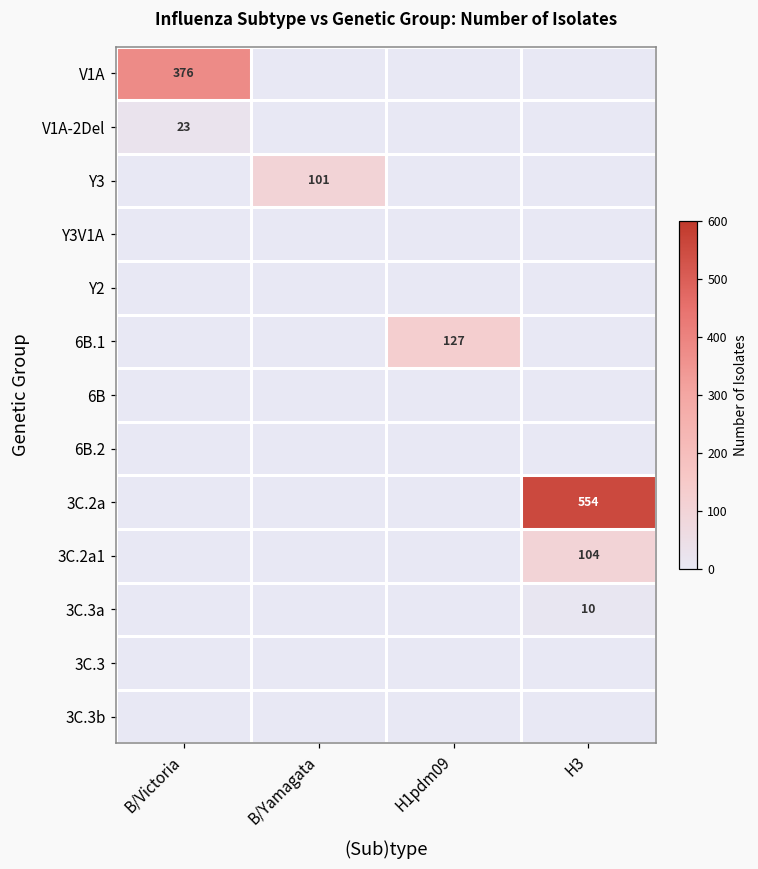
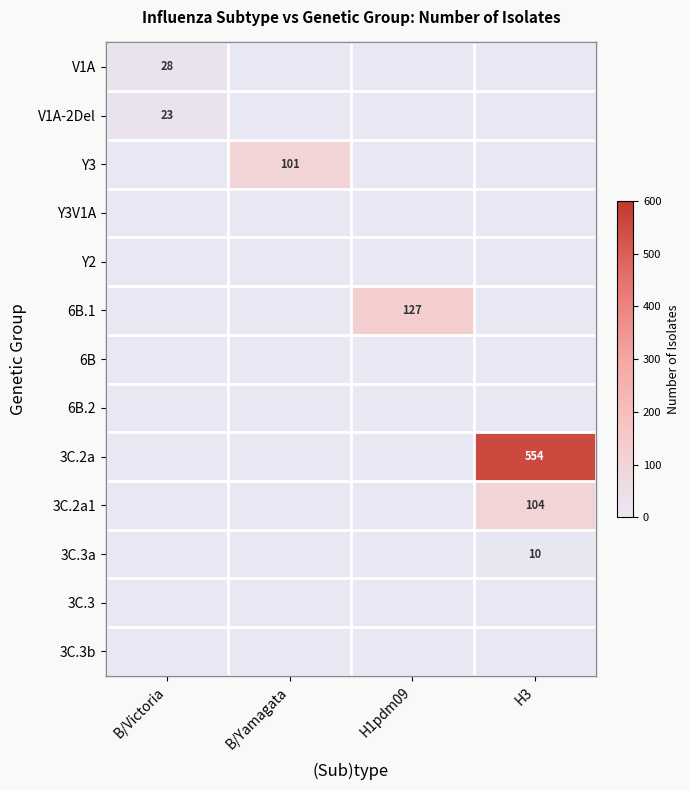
  {
    "V1A": {
-     "B/Victoria": 376
+     "B/Victoria": 28
    },
    "V1A-2Del": {
      "B/Victoria": 23
    },
    "Y3": {
      "B/Yamagata": 101
    },
    "6B.1": {
      "H1pdm09": 127
    },
    "3C.2a": {
      "H3": 554
    },
    "3C.2a1": {
      "H3": 104
    },
    "3C.3a": {
      "H3": 10
    }
  }
